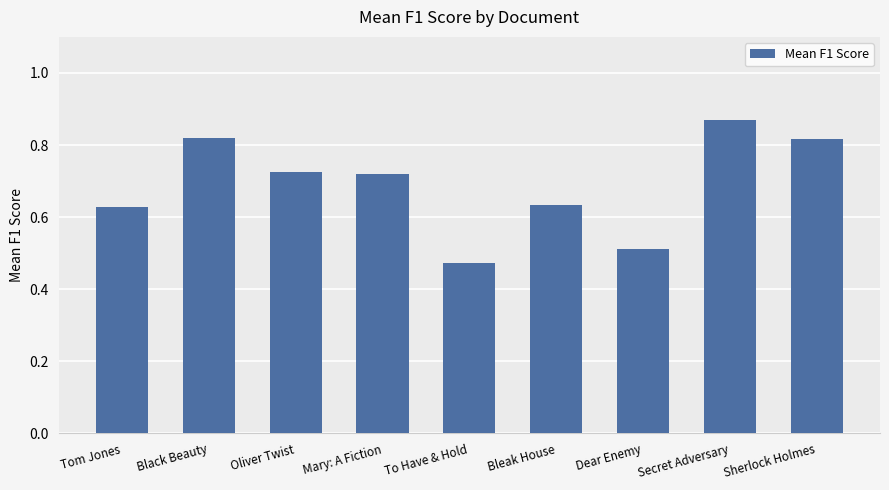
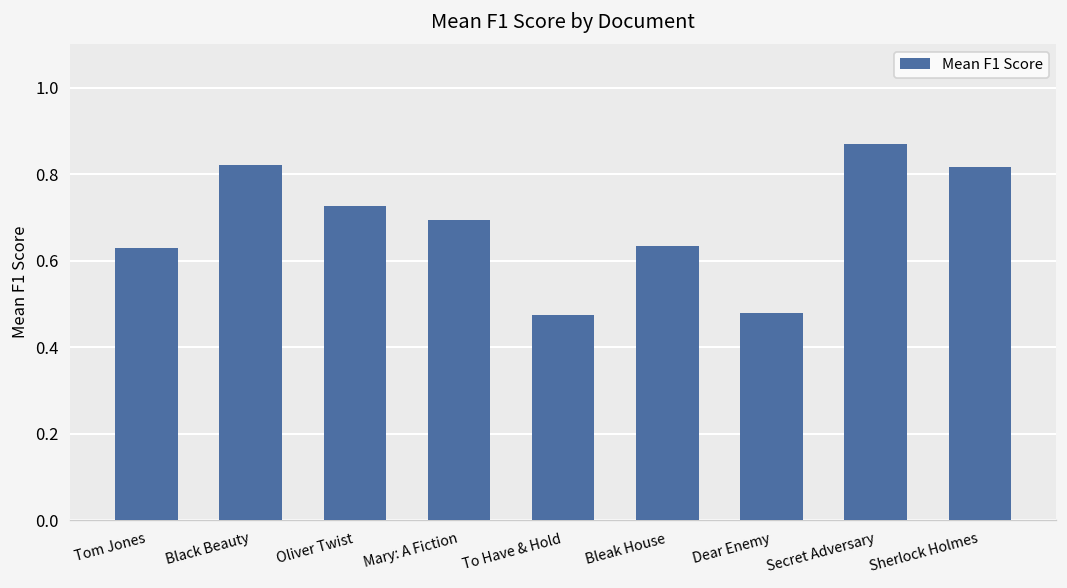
  {
    "Tom Jones": 0.63,
    "Black Beauty": 0.82,
    "Oliver Twist": 0.73,
-   "Mary: A Fiction": 0.72,
+   "Mary: A Fiction": 0.69,
    "To Have & Hold": 0.47,
    "Bleak House": 0.63,
-   "Dear Enemy": 0.51,
+   "Dear Enemy": 0.48,
    "Secret Adversary": 0.87,
    "Sherlock Holmes": 0.82
  }
